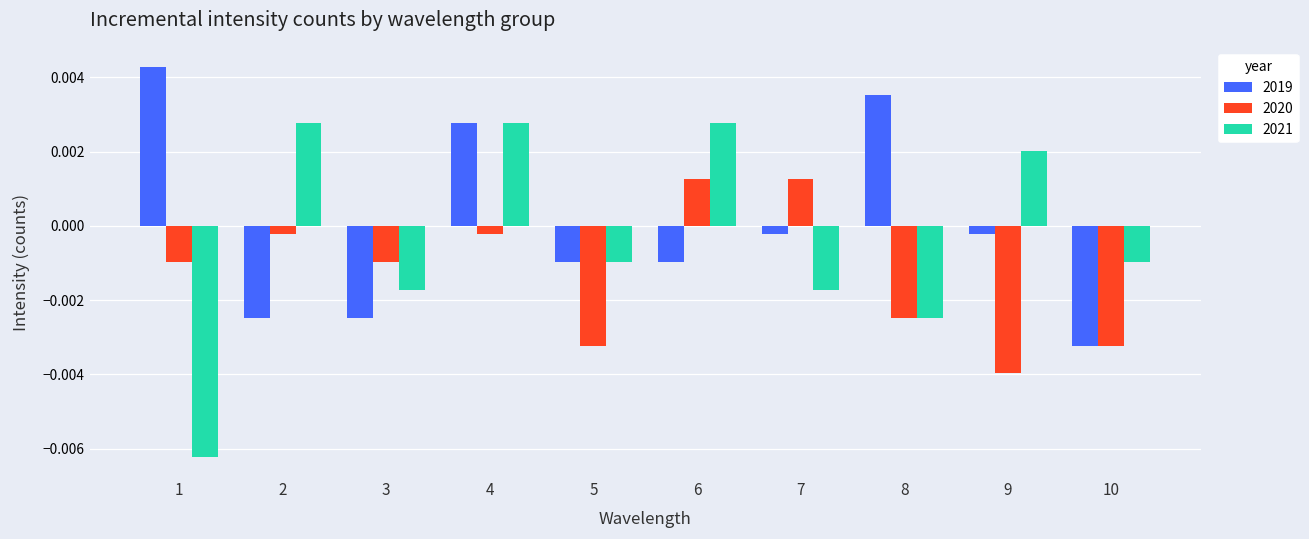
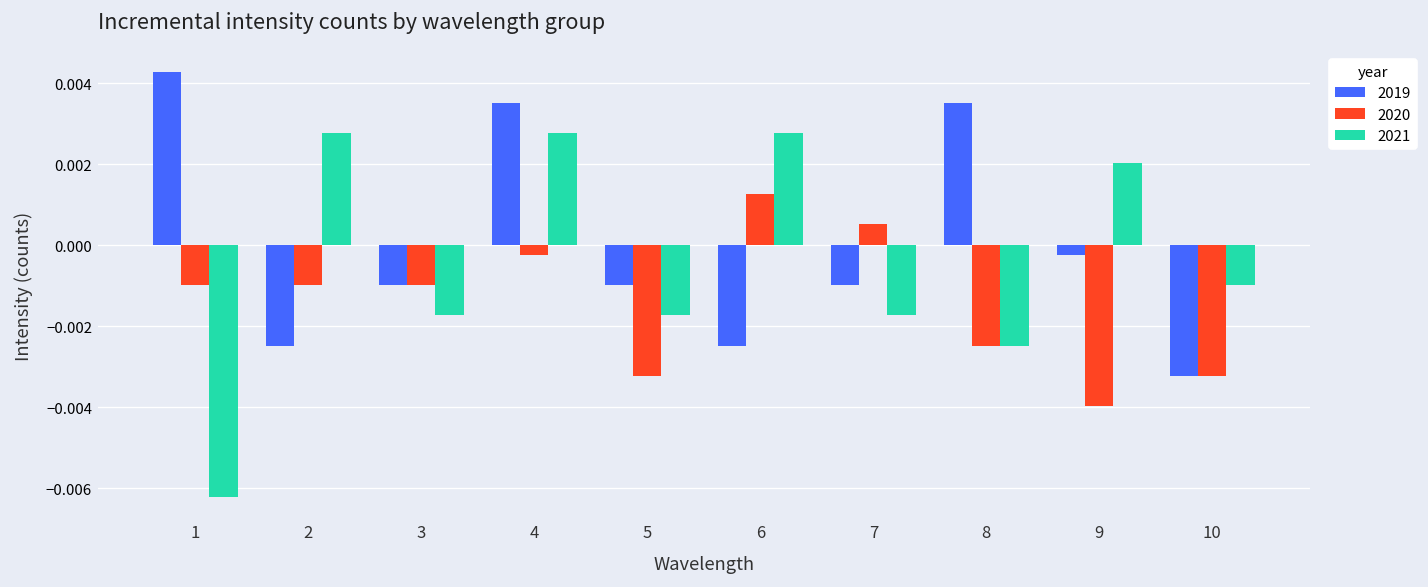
  {
    "2019": {
      "1": 0.0043,
      "2": -0.0025,
-     "3": -0.0025,
-     "4": 0.0028,
+     "3": -0.0010,
+     "4": 0.0035,
      "5": -0.0010,
-     "6": -0.0010,
-     "7": -0.0002,
+     "6": -0.0025,
+     "7": -0.0010,
      "8": 0.0035,
      "9": -0.0002,
      "10": -0.0032
    },
    "2020": {
      "1": -0.0010,
-     "2": -0.0002,
+     "2": -0.0010,
      "3": -0.0010,
      "4": -0.0002,
      "5": -0.0032,
      "6": 0.0013,
-     "7": 0.0013,
+     "7": 0.0005,
      "8": -0.0025,
      "9": -0.0040,
      "10": -0.0032
    },
    "2021": {
      "1": -0.0062,
      "2": 0.0028,
      "3": -0.0017,
      "4": 0.0028,
-     "5": -0.0010,
+     "5": -0.0017,
      "6": 0.0028,
      "7": -0.0017,
      "8": -0.0025,
      "9": 0.0020,
      "10": -0.0010
    }
  }
